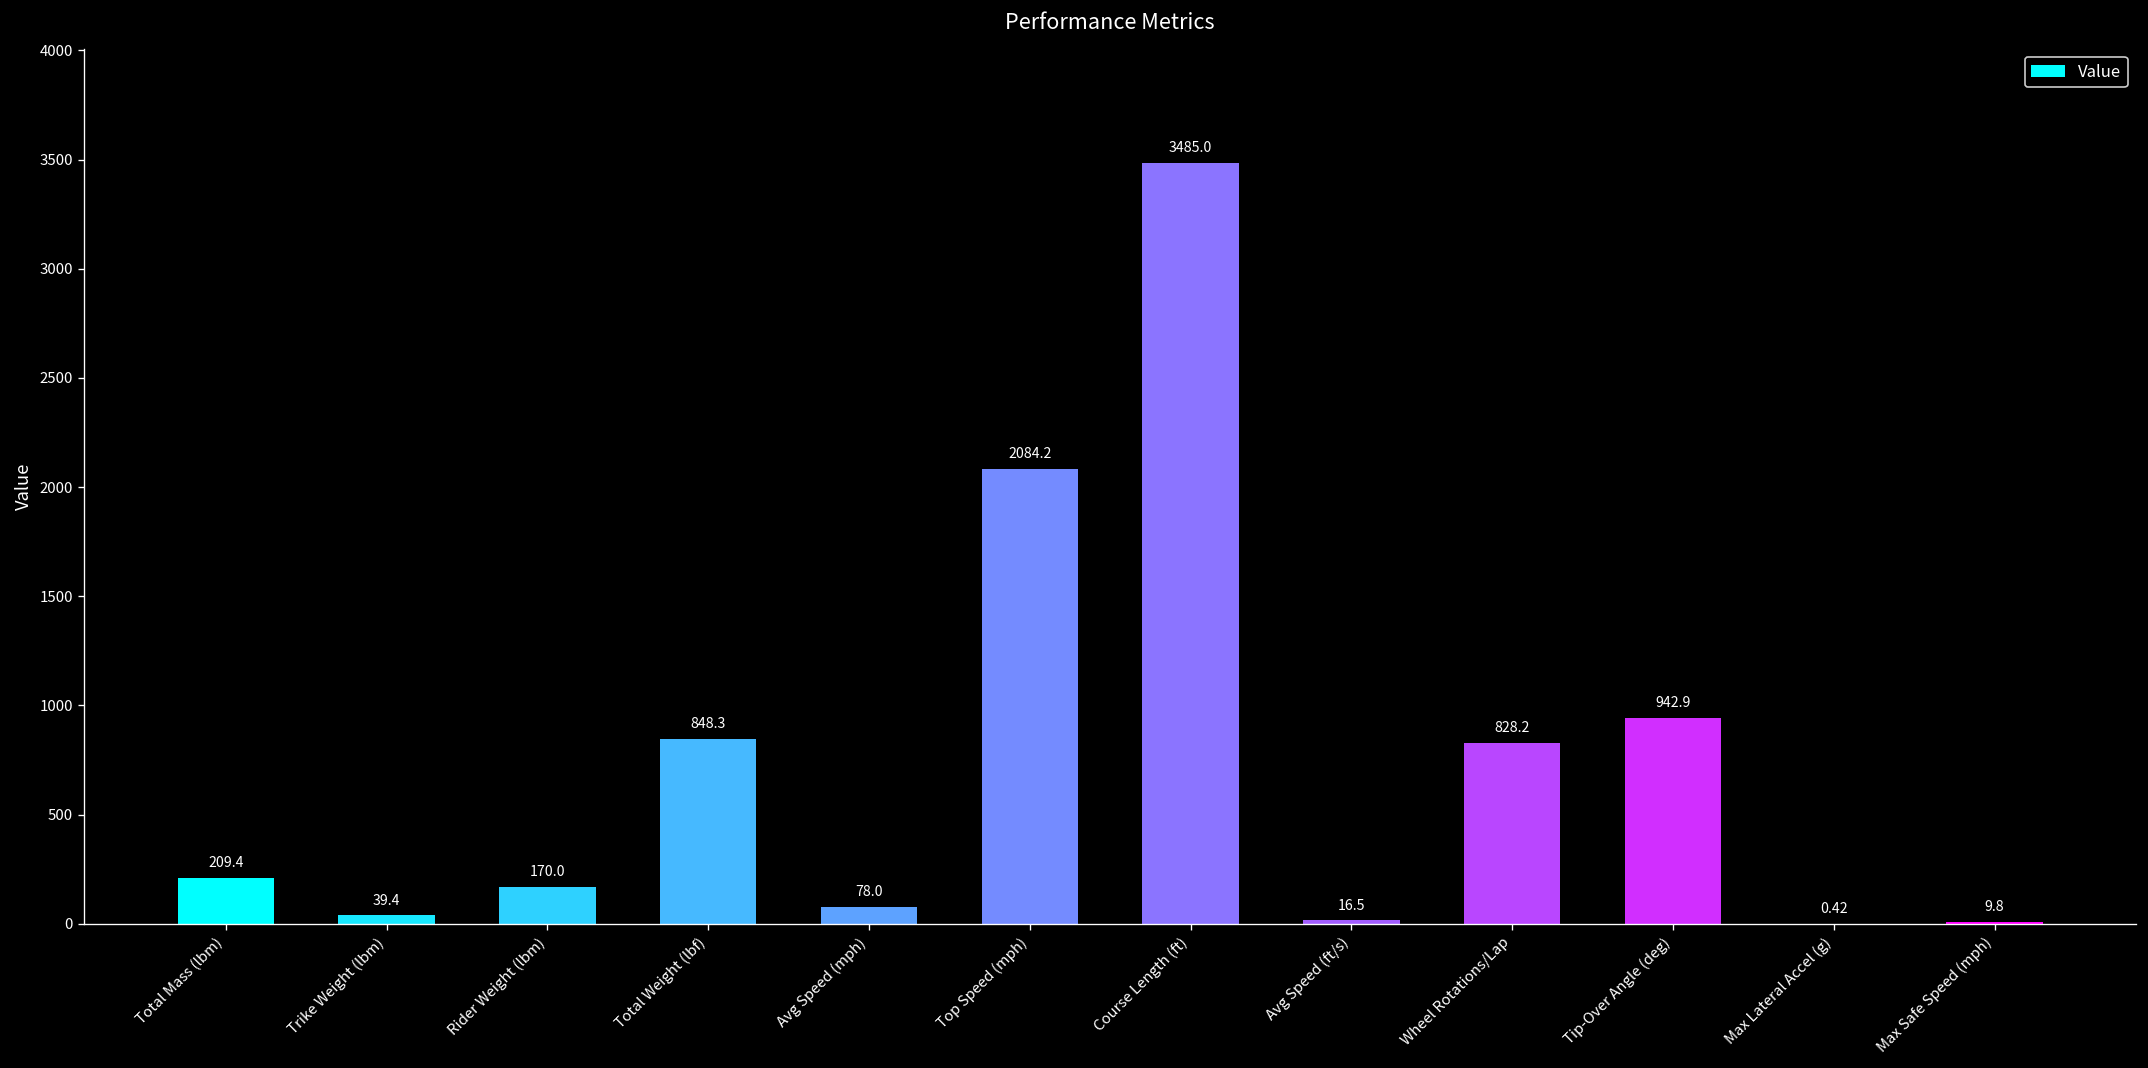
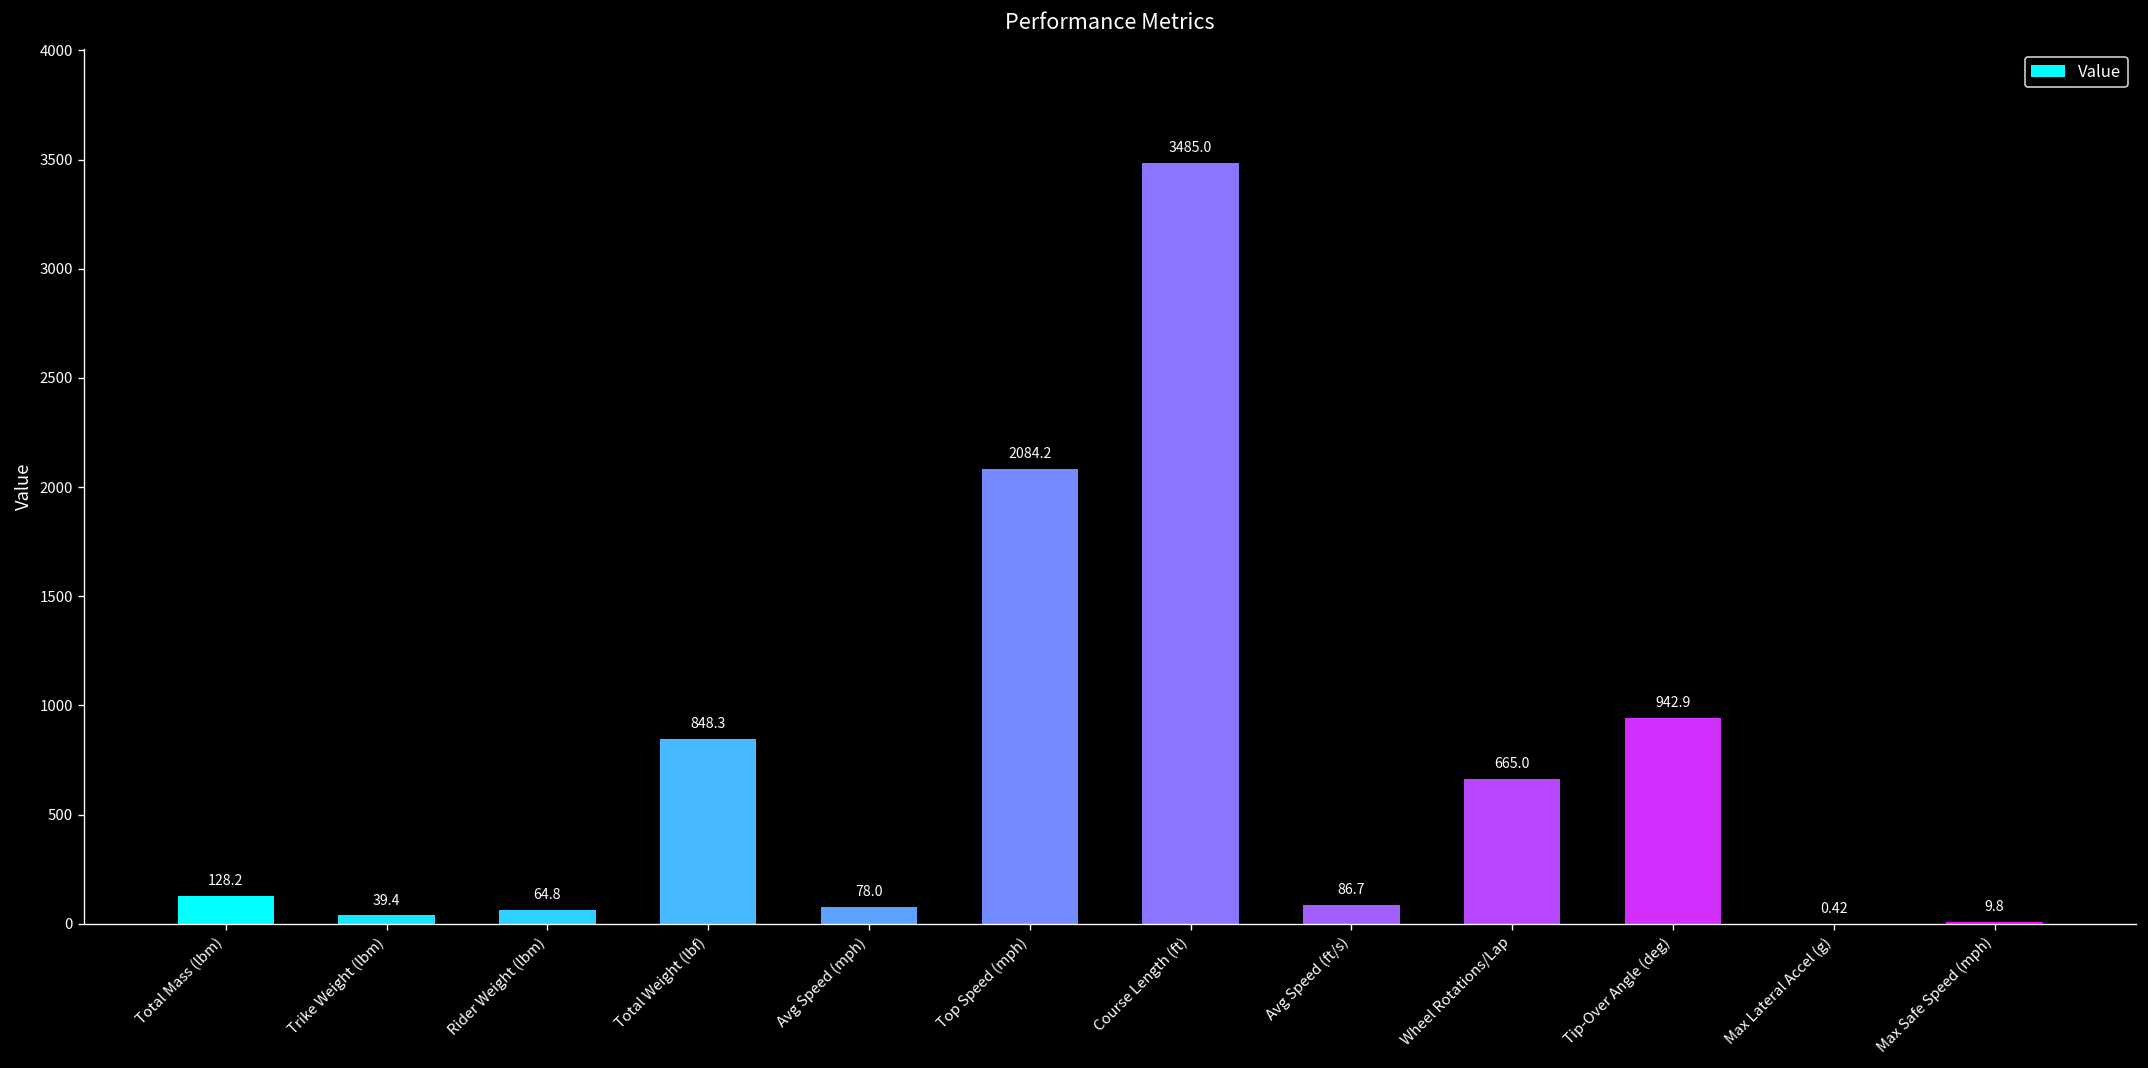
  {
-   "Total Mass (lbm)": 209.4,
+   "Total Mass (lbm)": 128.2,
    "Trike Weight (lbm)": 39.4,
-   "Rider Weight (lbm)": 170.0,
+   "Rider Weight (lbm)": 64.8,
    "Total Weight (lbf)": 848.3,
    "Avg Speed (mph)": 78.0,
    "Top Speed (mph)": 2084.2,
    "Course Length (ft)": 3485.0,
-   "Avg Speed (ft/s)": 16.5,
-   "Wheel Rotations/Lap": 828.2,
+   "Avg Speed (ft/s)": 86.7,
+   "Wheel Rotations/Lap": 665.0,
    "Tip-Over Angle (deg)": 942.9,
    "Max Lateral Accel (g)": 0.42,
    "Max Safe Speed (mph)": 9.8
  }
